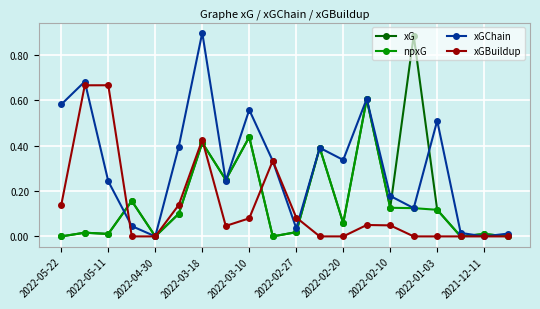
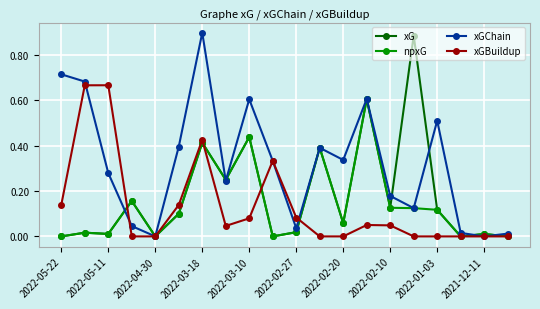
  {
    "xGChain": {
-     "2022-05-22": 0.58,
-     "2022-05-11": 0.24,
+     "2022-05-22": 0.71,
+     "2022-05-11": 0.28,
      "2022-03-18": 0.90,
-     "2022-03-10": 0.56,
+     "2022-03-10": 0.60,
      "2022-02-27": 0.04,
      "2022-02-20": 0.34,
      "2022-02-10": 0.18,
      "2022-01-03": 0.51
    },
    "xGBuildup": {
      "2022-05-22": 0.14,
      "2022-05-11": 0.67,
      "2022-03-18": 0.43,
      "2022-03-10": 0.08,
      "2022-02-27": 0.08,
      "2022-02-20": 0.00,
      "2022-02-10": 0.05,
      "2022-01-03": 0.00
    }
  }
